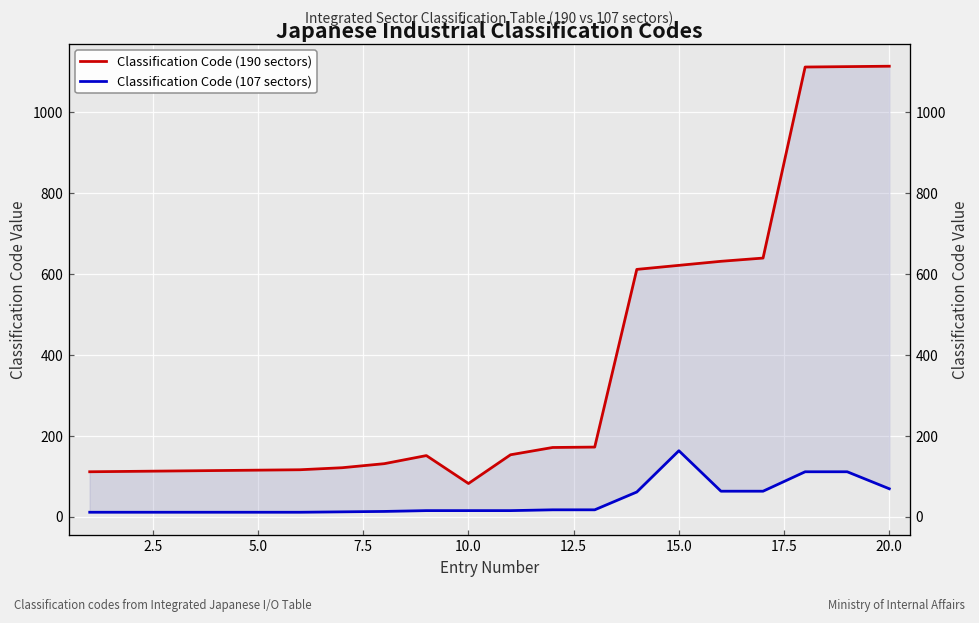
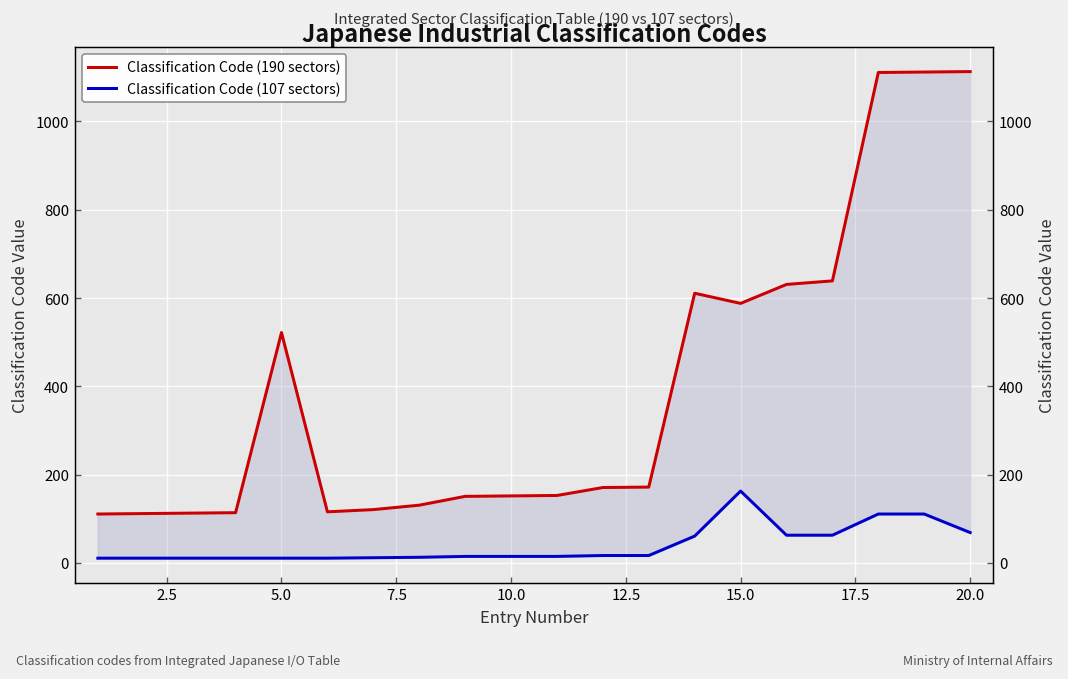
  {
    "Classification Code (190 sectors)": {
-     "5.0": 120,
-     "10.0": 80,
-     "15.0": 620,
+     "5.0": 520,
+     "10.0": 150,
+     "15.0": 590,
      "20.0": 1110
    },
    "Classification Code (107 sectors)": {
      "5.0": 10,
      "10.0": 20,
      "15.0": 160,
      "20.0": 70
    }
  }
